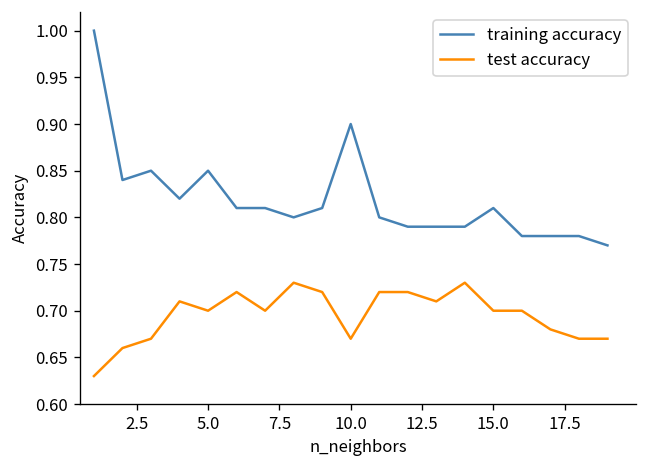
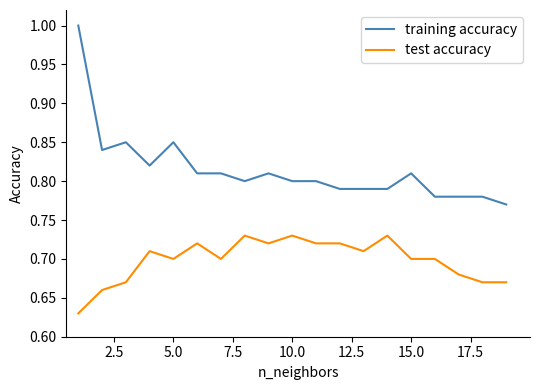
  {
    "training accuracy": {
      "5.0": 0.85,
-     "10.0": 0.9,
+     "10.0": 0.8,
      "15.0": 0.81
    },
    "test accuracy": {
      "5.0": 0.70,
-     "10.0": 0.67,
+     "10.0": 0.73,
      "15.0": 0.70
    }
  }
